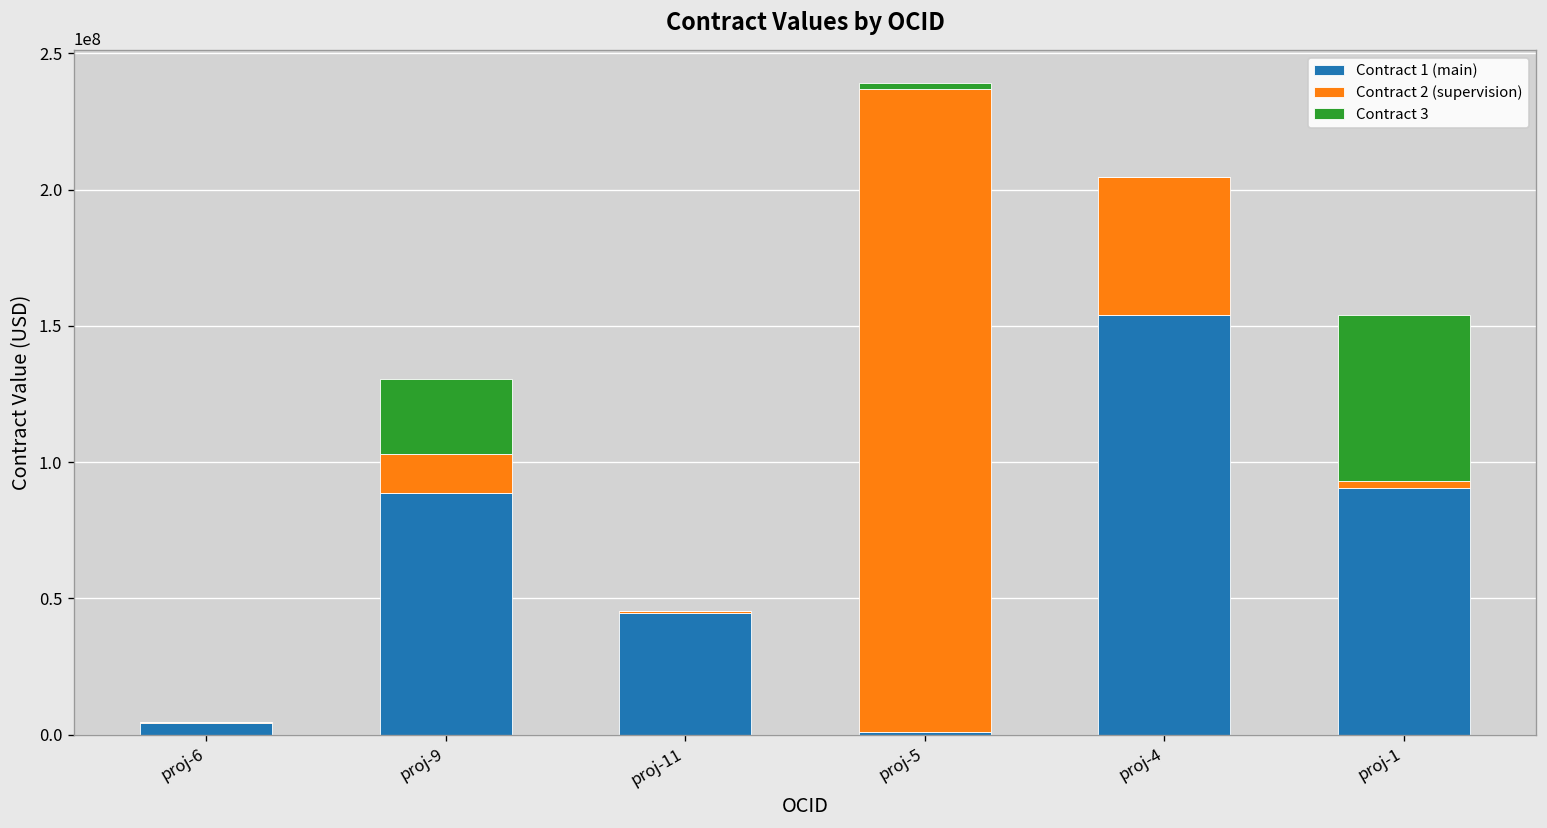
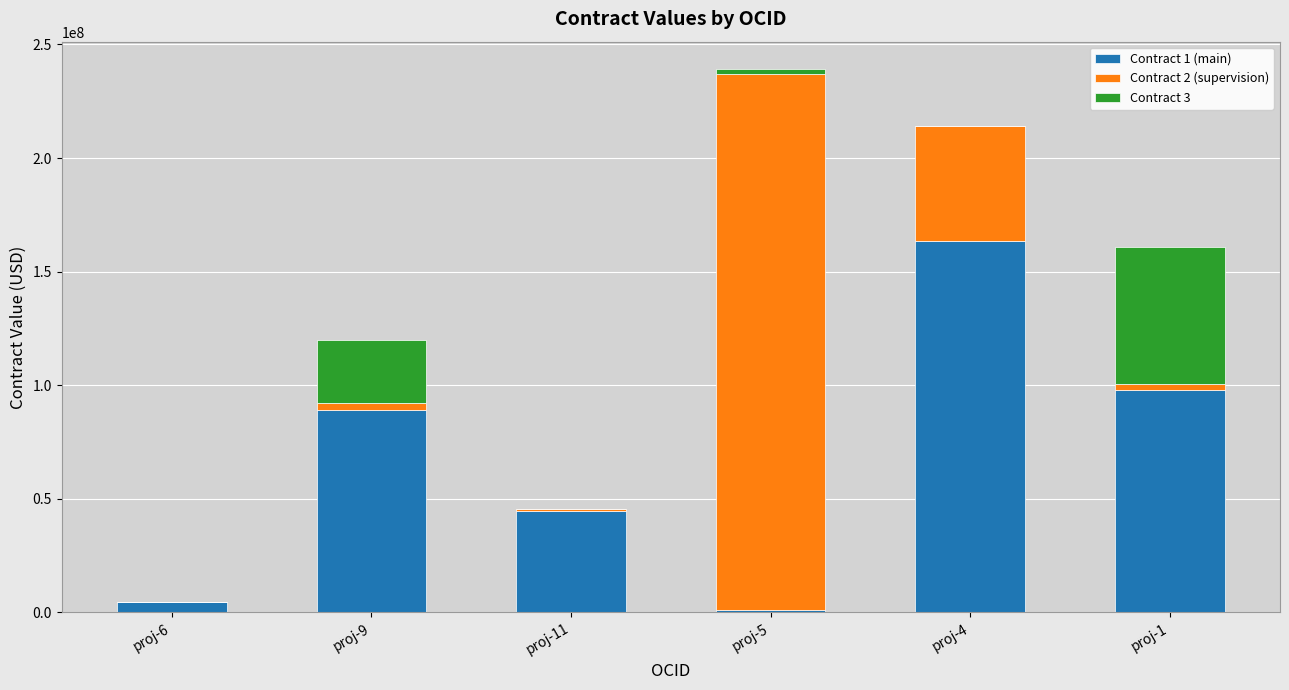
  {
    "Contract 1 (main)": {
      "proj-6": 4000000,
      "proj-9": 89000000,
      "proj-11": 45000000,
-     "proj-4": 154000000,
-     "proj-1": 91000000
+     "proj-4": 163000000,
+     "proj-1": 98000000
    },
    "Contract 2 (supervision)": {
-     "proj-9": 14000000,
+     "proj-9": 3000000,
      "proj-5": 236000000,
      "proj-4": 51000000,
      "proj-1": 3000000
    },
    "Contract 3": {
      "proj-6": 0,
      "proj-9": 28000000,
      "proj-5": 2000000,
      "proj-4": 0,
      "proj-1": 61000000
    }
  }
